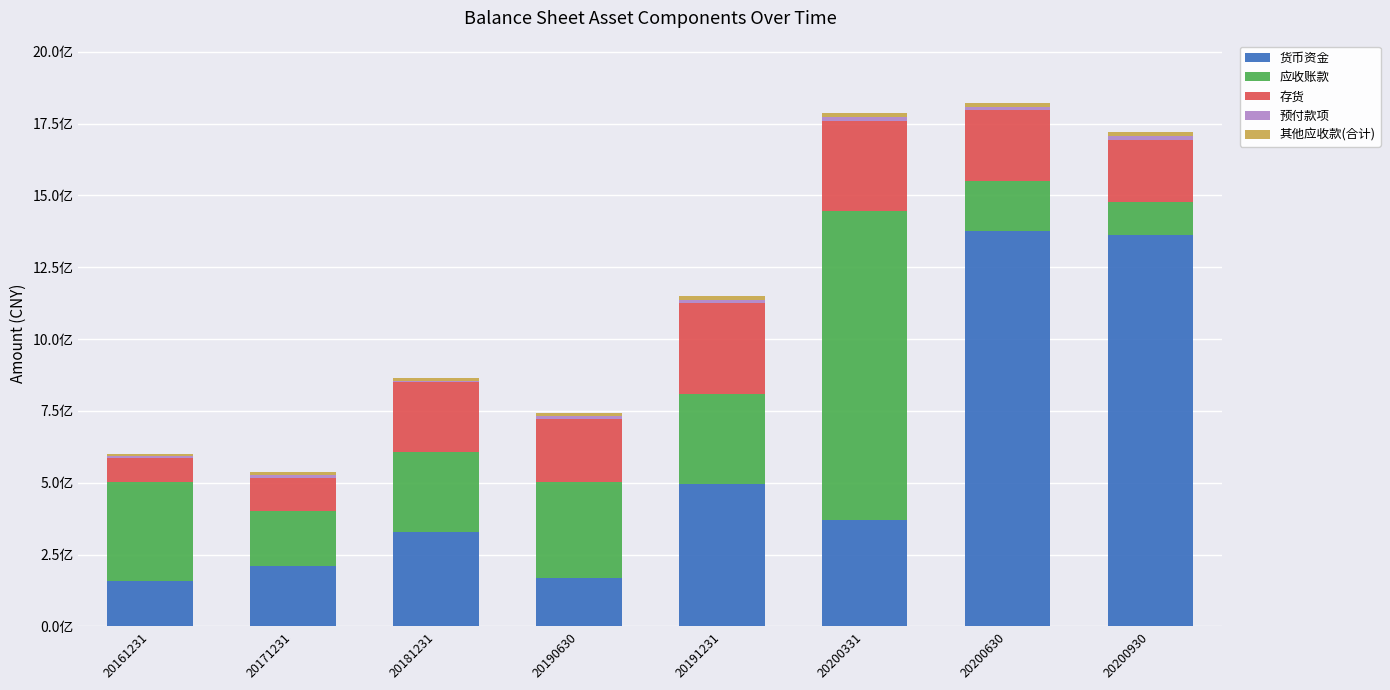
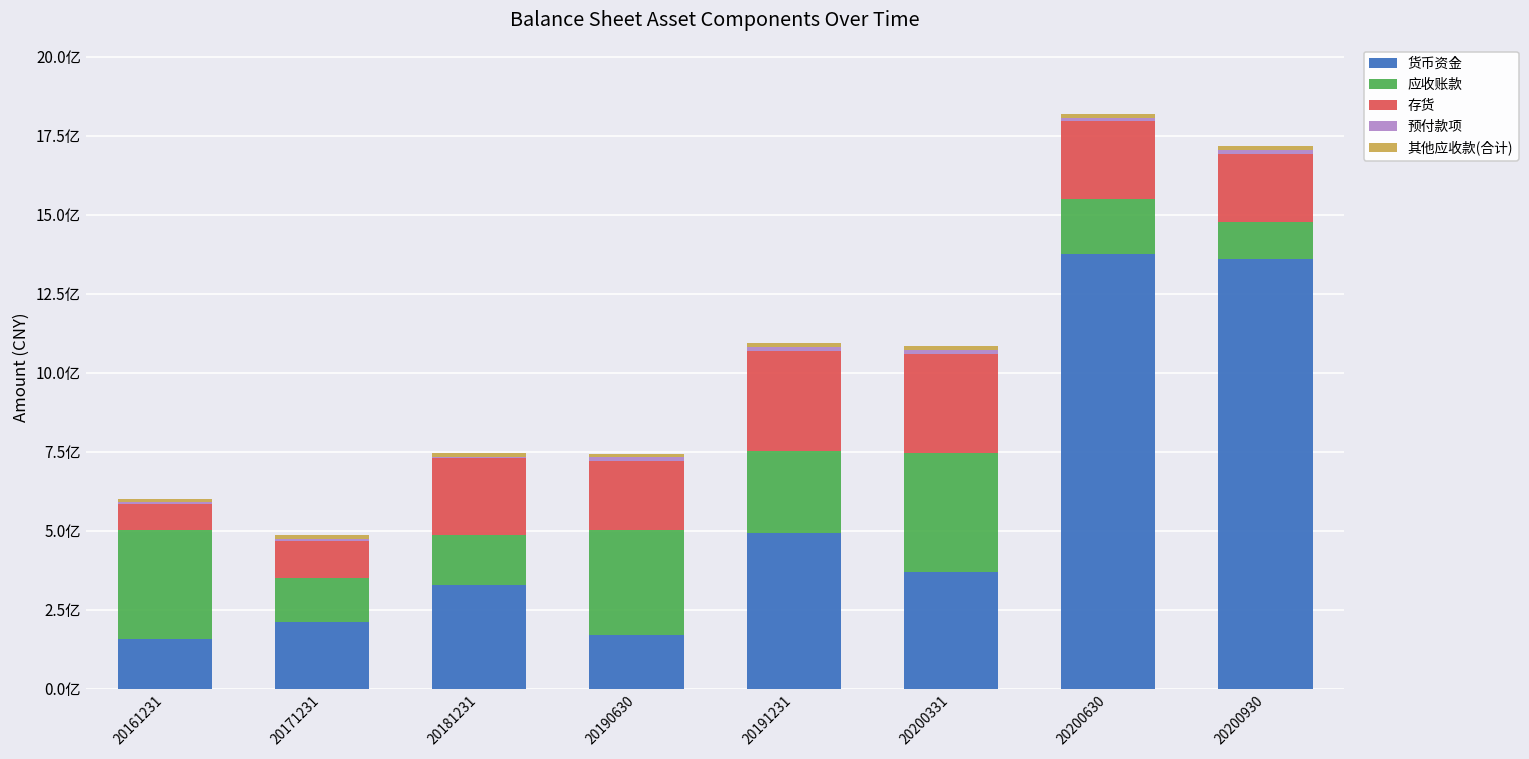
  {
    "货币资金": {
      "20161231": "1.6亿",
      "20171231": "2.1亿",
      "20181231": "3.3亿",
      "20190630": "1.7亿",
      "20191231": "4.9亿",
      "20200331": "3.7亿",
      "20200630": "13.8亿",
      "20200930": "13.6亿"
    },
    "应收账款": {
      "20161231": "3.4亿",
-     "20171231": "1.9亿",
-     "20181231": "2.8亿",
+     "20171231": "1.4亿",
+     "20181231": "1.6亿",
      "20190630": "3.3亿",
-     "20191231": "3.1亿",
-     "20200331": "10.8亿",
+     "20191231": "2.6亿",
+     "20200331": "3.8亿",
      "20200630": "1.8亿",
      "20200930": "1.2亿"
    },
    "存货": {
      "20161231": "0.8亿",
      "20171231": "1.2亿",
      "20181231": "2.4亿",
      "20190630": "2.2亿",
      "20191231": "3.2亿",
      "20200331": "3.2亿",
      "20200630": "2.5亿",
      "20200930": "2.2亿"
    },
    "预付款项": {
      "20190630": "0.1亿",
      "20191231": "0.1亿",
      "20200331": "0.1亿",
      "20200930": "0.1亿"
    },
    "其他应收款(合计)": {
      "20171231": "0.1亿",
      "20181231": "0.1亿",
      "20190630": "0.1亿",
      "20191231": "0.1亿",
      "20200331": "0.1亿",
      "20200630": "0.1亿",
      "20200930": "0.1亿"
    }
  }
